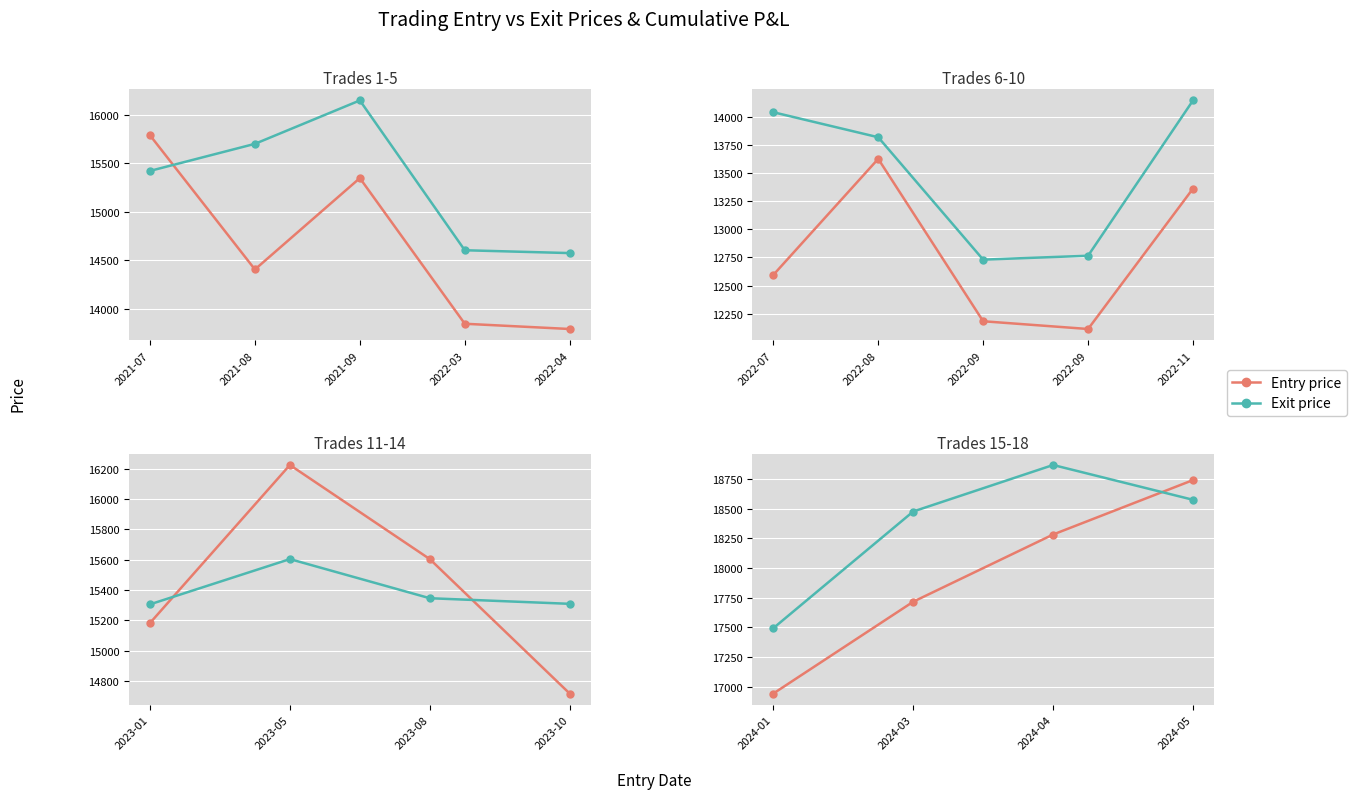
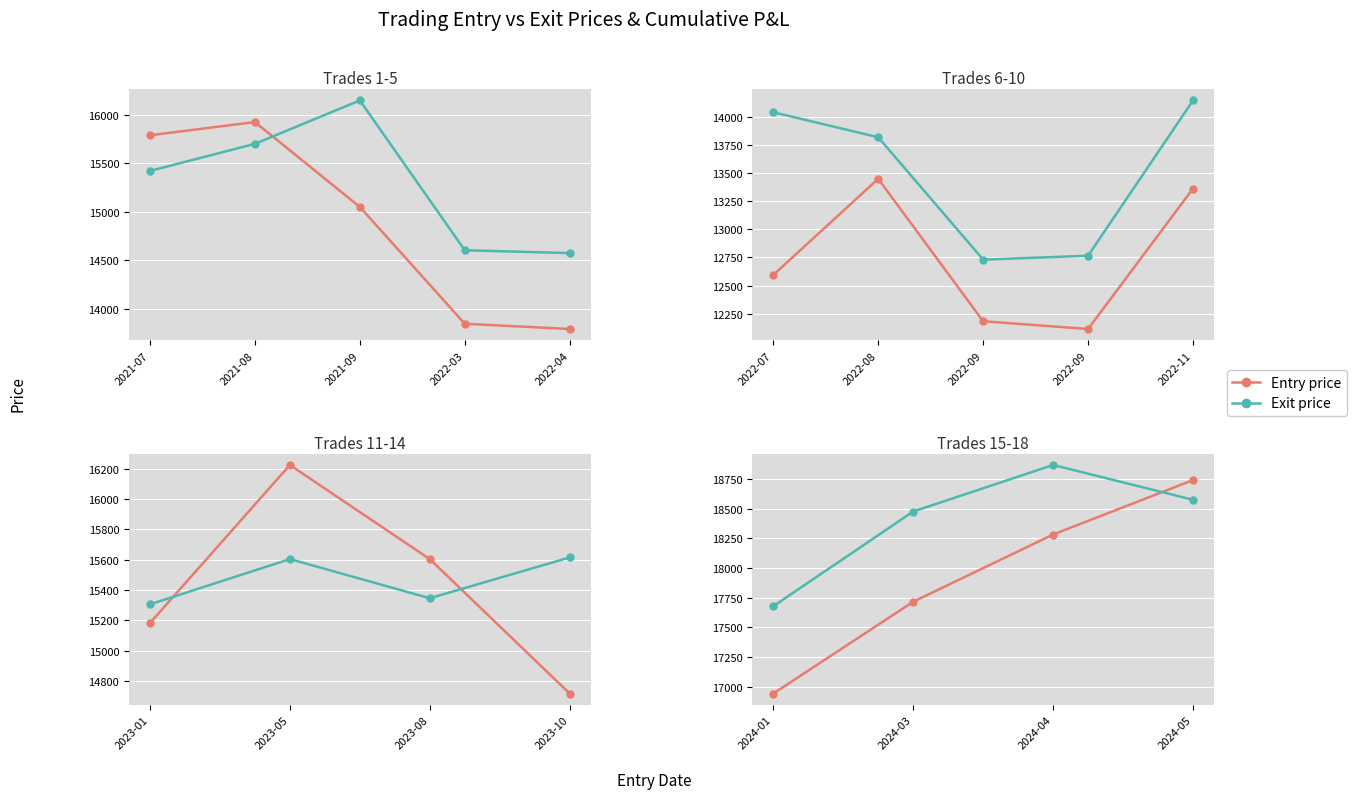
  {
    "Trades 1-5": {
      "Entry price": {
        "2021-07": 15800,
-       "2021-08": 14400,
-       "2021-09": 15300,
+       "2021-08": 15900,
+       "2021-09": 15100,
        "2022-03": 13800,
        "2022-04": 13800
      },
      "Exit price": {
        "2021-07": 15400,
        "2021-08": 15700,
        "2021-09": 16100,
        "2022-03": 14600,
        "2022-04": 14600
      }
    },
    "Trades 6-10": {
      "Entry price": {
        "2022-07": 12590,
-       "2022-08": 13630,
+       "2022-08": 13450,
        "2022-11": 13360
      },
      "Exit price": {
        "2022-07": 14040,
        "2022-08": 13820,
        "2022-11": 14150
      }
    },
    "Trades 11-14": {
      "Entry price": {
        "2023-01": 15180,
        "2023-05": 16220,
        "2023-08": 15600,
        "2023-10": 14720
      },
      "Exit price": {
        "2023-01": 15310,
        "2023-05": 15600,
        "2023-08": 15350,
-       "2023-10": 15310
+       "2023-10": 15610
      }
    },
    "Trades 15-18": {
      "Entry price": {
        "2024-01": 16940,
        "2024-03": 17720,
        "2024-04": 18280,
        "2024-05": 18740
      },
      "Exit price": {
-       "2024-01": 17490,
+       "2024-01": 17680,
        "2024-03": 18480,
        "2024-04": 18870,
        "2024-05": 18580
      }
    }
  }
